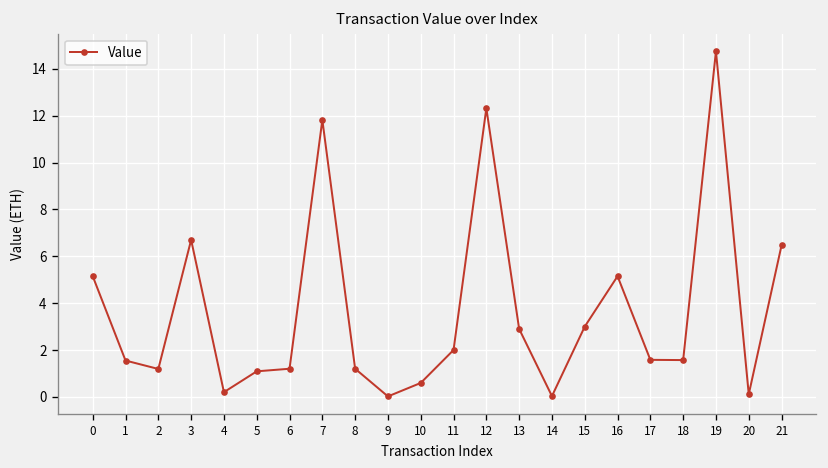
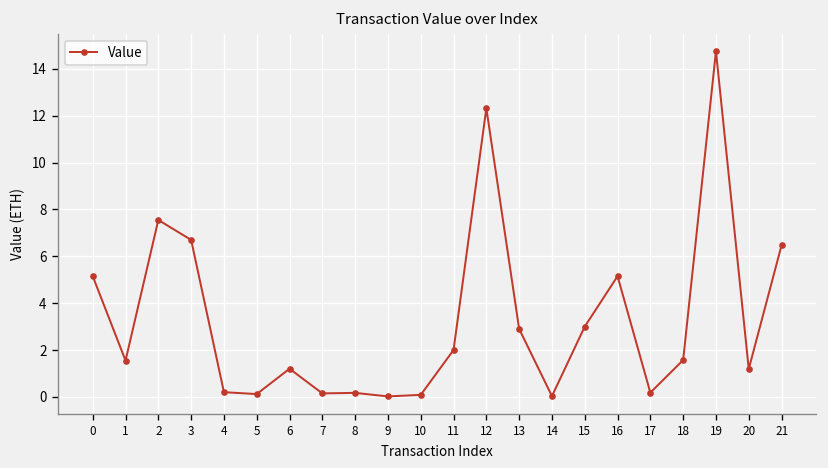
  {
    "0": 5.2,
    "1": 1.6,
-   "2": 1.2,
+   "2": 7.6,
    "3": 6.7,
    "4": 0.2,
-   "5": 1.1,
+   "5": 0.1,
    "6": 1.2,
-   "7": 11.8,
-   "8": 1.2,
+   "7": 0.1,
+   "8": 0.2,
    "9": 0.0,
-   "10": 0.6,
+   "10": 0.1,
    "11": 2.0,
    "12": 12.3,
    "13": 2.9,
    "14": 0.0,
    "15": 3.0,
    "16": 5.2,
-   "17": 1.6,
+   "17": 0.2,
    "18": 1.6,
    "19": 14.8,
-   "20": 0.1,
+   "20": 1.2,
    "21": 6.5
  }
